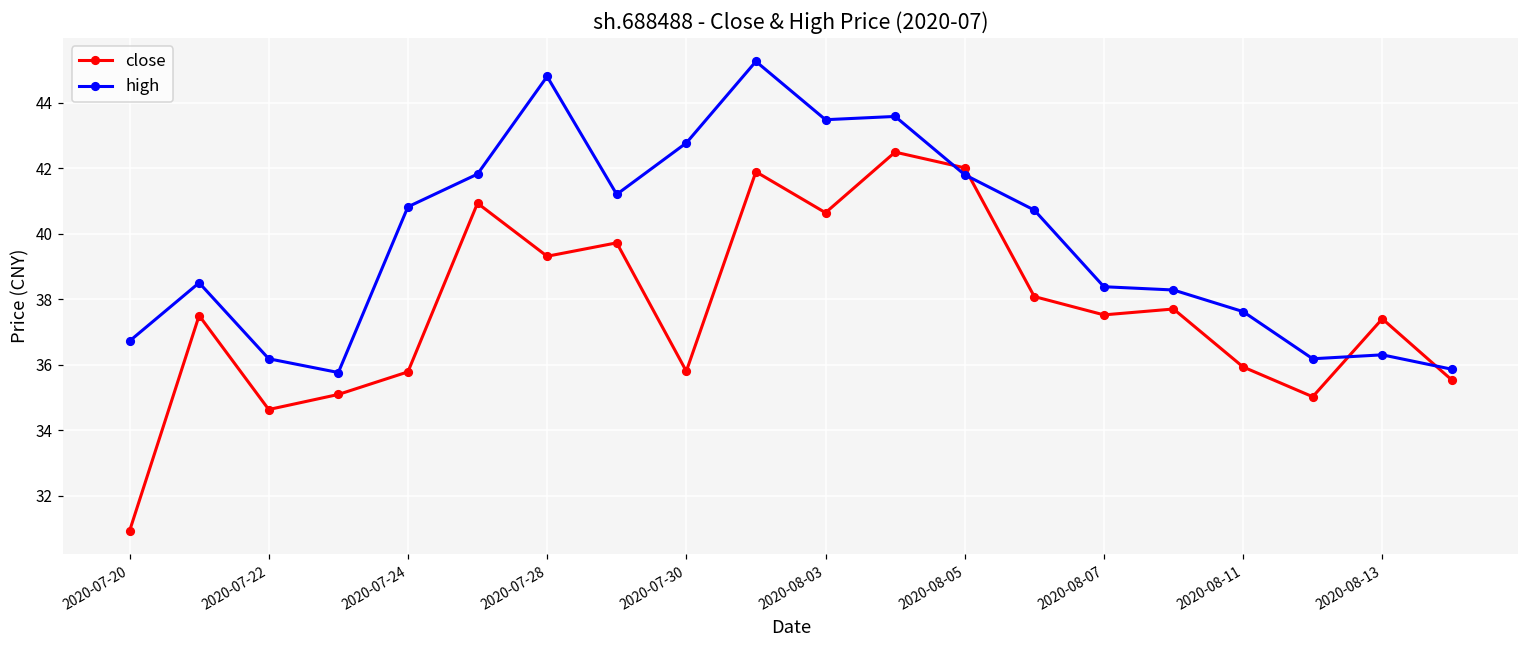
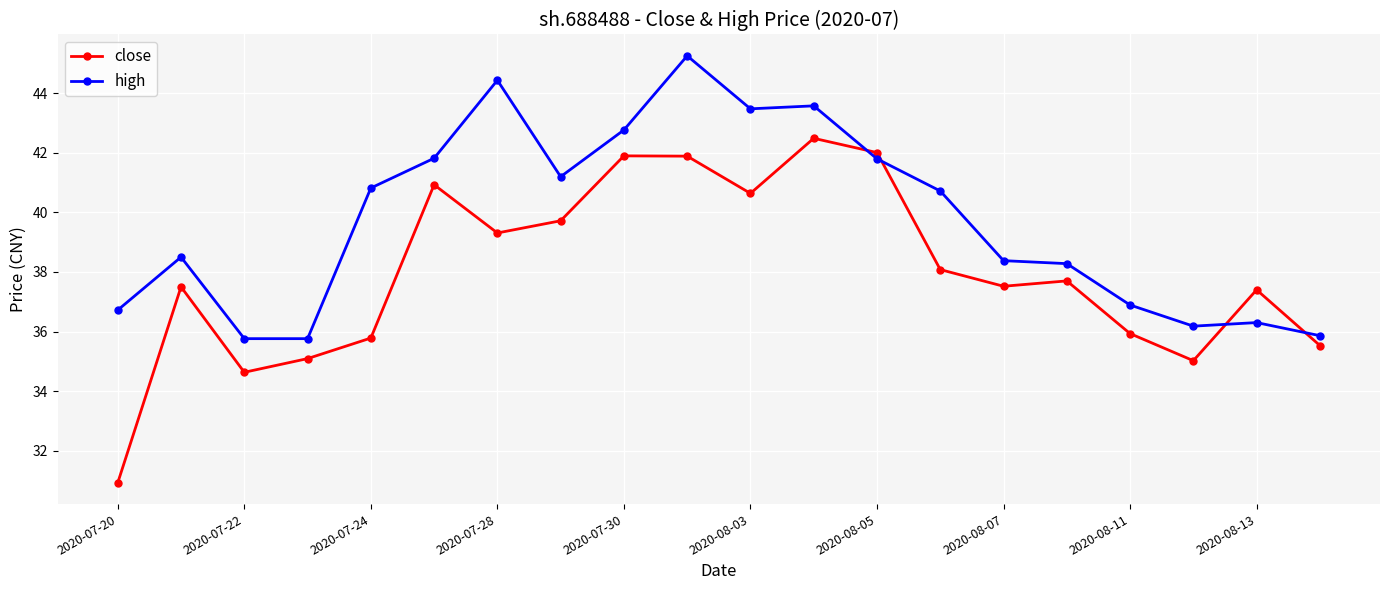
  {
    "close": {
      "2020-07-20": 30.9,
      "2020-07-22": 34.6,
      "2020-07-24": 35.8,
      "2020-07-28": 39.3,
-     "2020-07-30": 35.8,
+     "2020-07-30": 41.9,
      "2020-08-03": 40.6,
      "2020-08-05": 42.0,
      "2020-08-07": 37.5,
      "2020-08-11": 35.9,
      "2020-08-13": 37.4
    },
    "high": {
      "2020-07-20": 36.7,
-     "2020-07-22": 36.2,
+     "2020-07-22": 35.8,
      "2020-07-24": 40.8,
-     "2020-07-28": 44.8,
+     "2020-07-28": 44.4,
      "2020-07-30": 42.8,
      "2020-08-03": 43.5,
      "2020-08-05": 41.8,
      "2020-08-07": 38.4,
-     "2020-08-11": 37.6,
+     "2020-08-11": 36.9,
      "2020-08-13": 36.3
    }
  }
